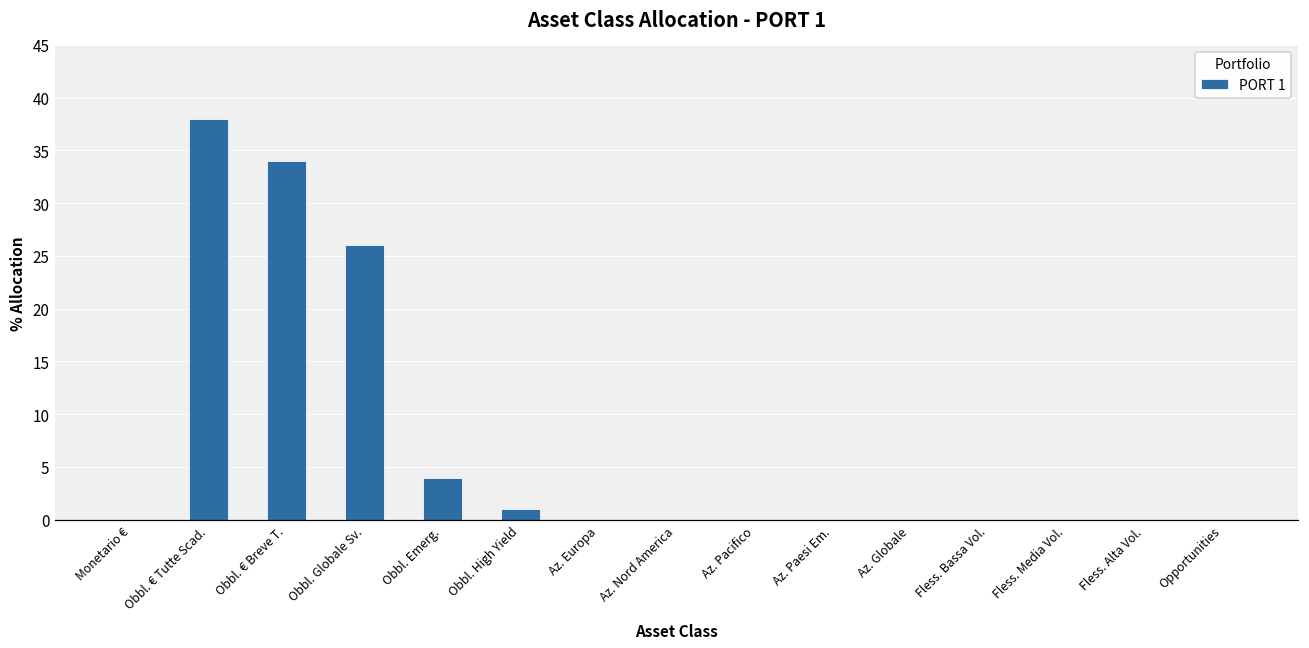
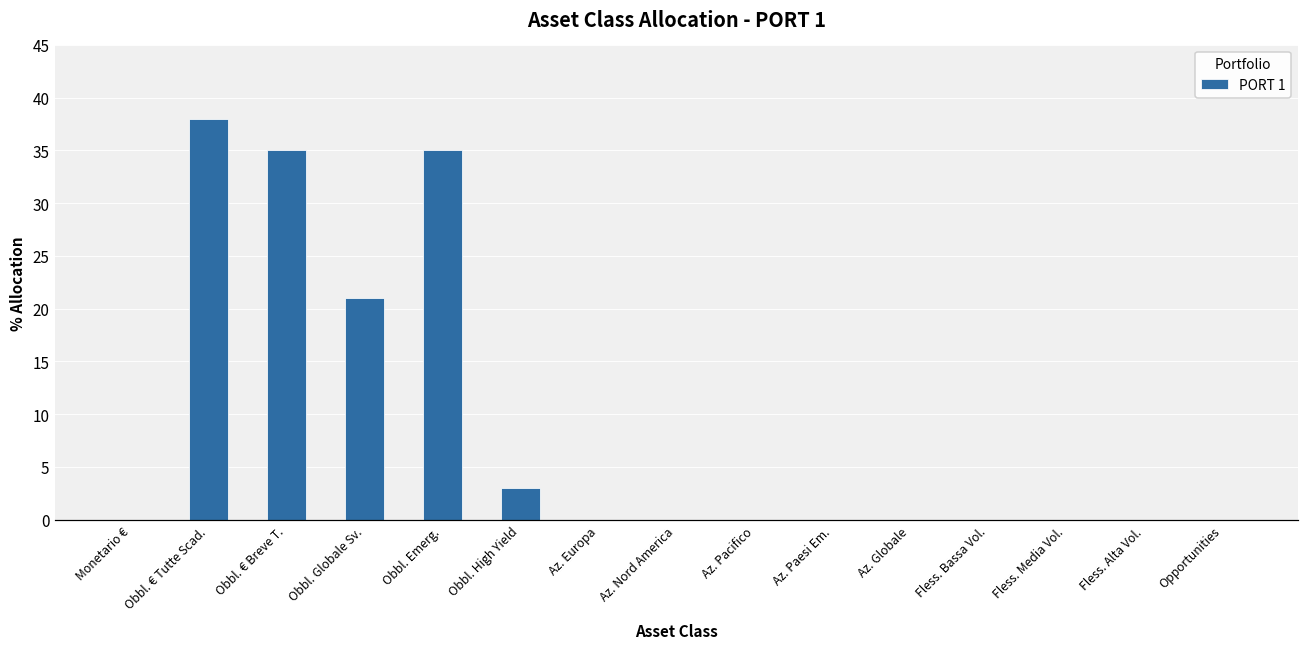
  {
    "Monetario €": 0,
    "Obbl. € Tutte Scad.": 38,
-   "Obbl. € Breve T.": 34,
-   "Obbl. Globale Sv.": 26,
-   "Obbl. Emerg.": 4,
-   "Obbl. High Yield": 1,
+   "Obbl. € Breve T.": 35,
+   "Obbl. Globale Sv.": 21,
+   "Obbl. Emerg.": 35,
+   "Obbl. High Yield": 3,
    "Az. Europa": 0,
    "Az. Nord America": 0,
    "Az. Pacifico": 0,
    "Az. Paesi Em.": 0,
    "Az. Globale": 0,
    "Fless. Bassa Vol.": 0,
    "Fless. Media Vol.": 0,
    "Fless. Alta Vol.": 0,
    "Opportunities": 0
  }
